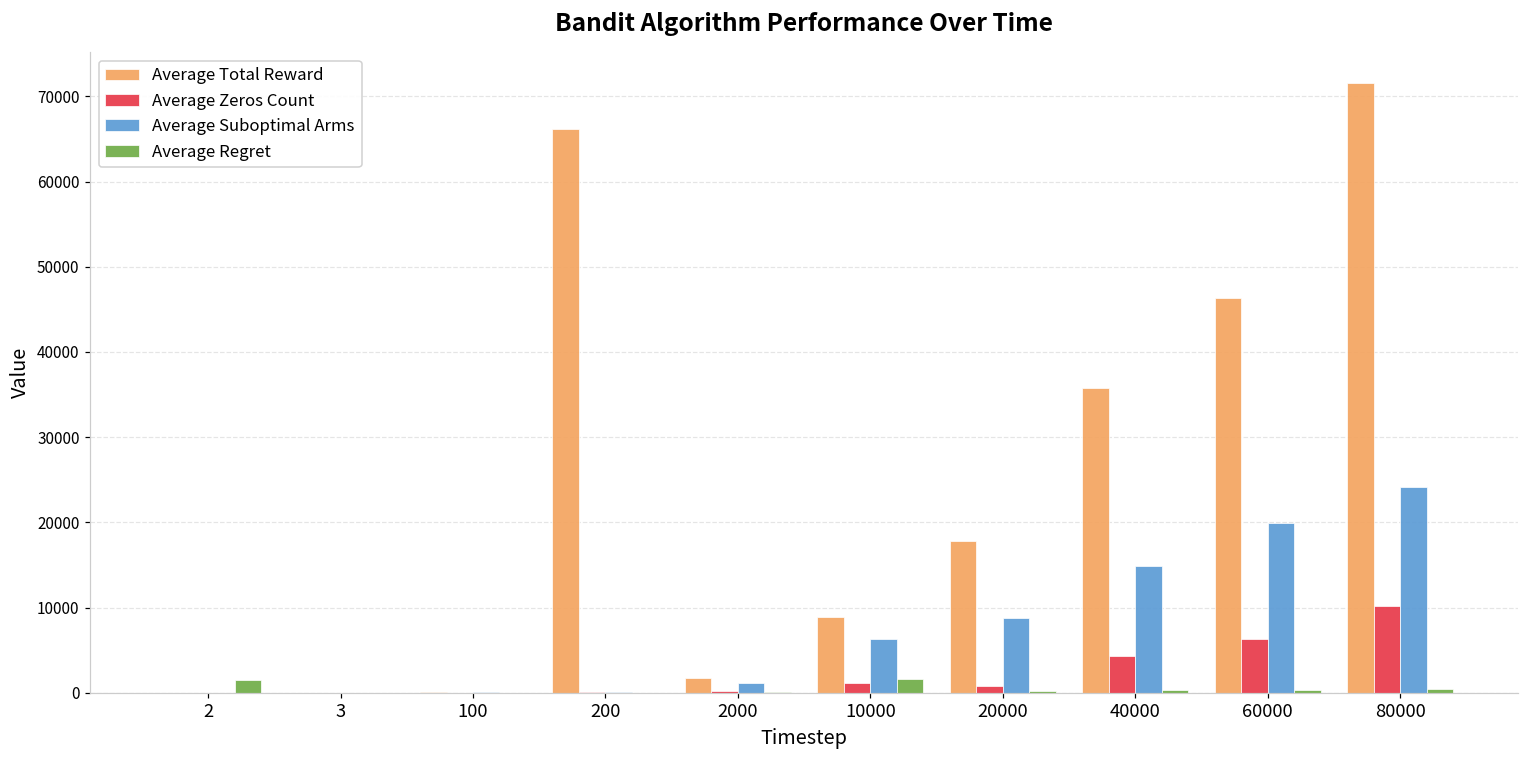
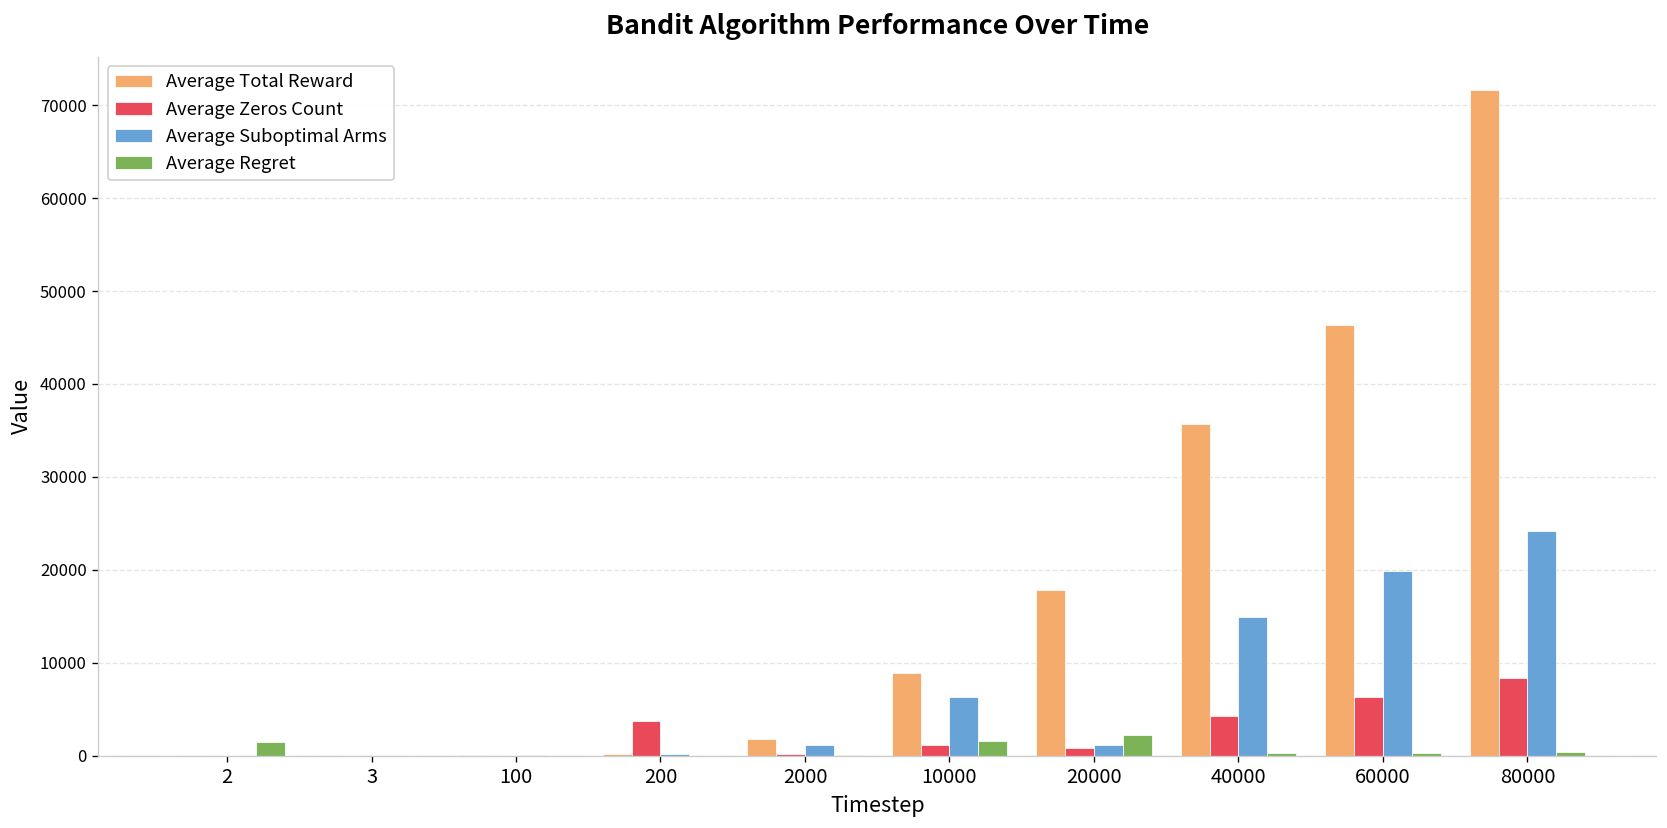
  {
    "Average Total Reward": {
-     "200": 66000,
+     "200": 0,
      "2000": 2000,
      "10000": 9000,
      "20000": 18000,
      "40000": 36000,
      "60000": 46000,
      "80000": 72000
    },
    "Average Zeros Count": {
-     "200": 0,
+     "200": 4000,
      "10000": 1000,
      "20000": 1000,
      "40000": 4000,
      "60000": 6000,
-     "80000": 10000
+     "80000": 8000
    },
    "Average Suboptimal Arms": {
      "2000": 1000,
      "10000": 6000,
-     "20000": 9000,
+     "20000": 1000,
      "40000": 15000,
      "60000": 20000,
      "80000": 24000
    },
    "Average Regret": {
      "2": 1000,
      "10000": 2000,
-     "20000": 0,
+     "20000": 2000,
      "60000": 0,
      "80000": 0
    }
  }
